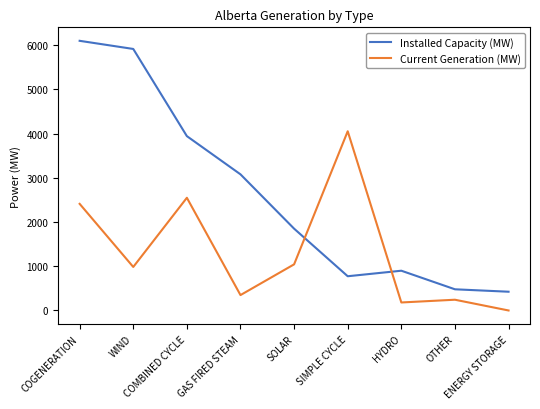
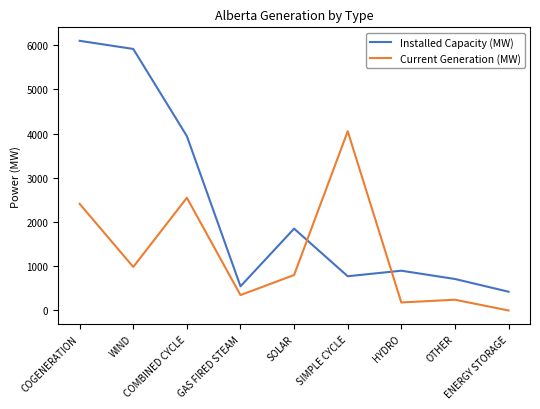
  {
    "Installed Capacity (MW)": {
      "COGENERATION": 6100,
      "WIND": 5900,
      "COMBINED CYCLE": 3900,
-     "GAS FIRED STEAM": 3100,
+     "GAS FIRED STEAM": 500,
      "SOLAR": 1900,
      "SIMPLE CYCLE": 800,
      "HYDRO": 900,
-     "OTHER": 500,
+     "OTHER": 700,
      "ENERGY STORAGE": 400
    },
    "Current Generation (MW)": {
      "COGENERATION": 2400,
      "WIND": 1000,
      "COMBINED CYCLE": 2500,
      "GAS FIRED STEAM": 300,
-     "SOLAR": 1000,
+     "SOLAR": 800,
      "SIMPLE CYCLE": 4100,
      "HYDRO": 200,
      "OTHER": 200,
      "ENERGY STORAGE": 0
    }
  }
